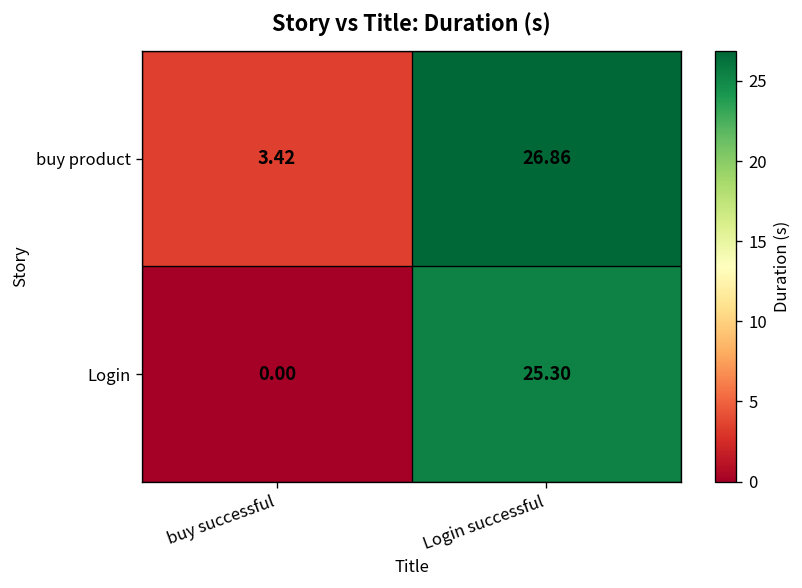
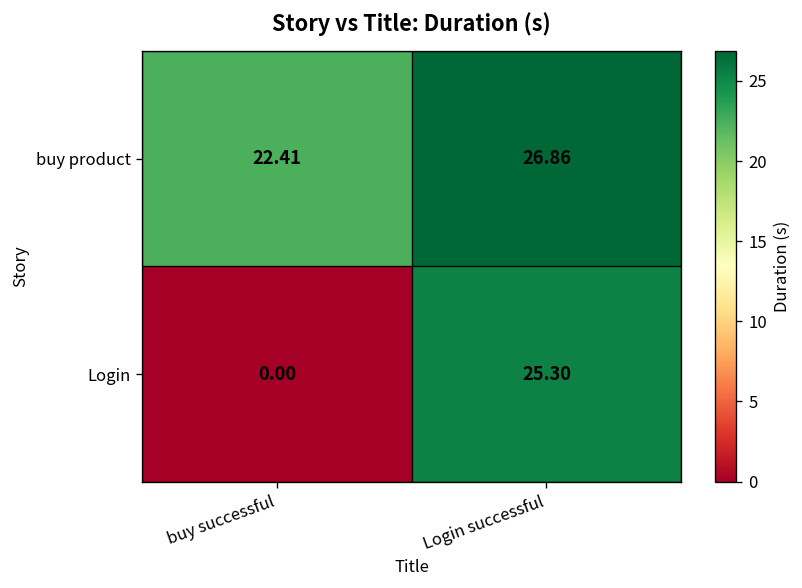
  {
    "buy product": {
-     "buy successful": 3.42,
+     "buy successful": 22.41,
      "Login successful": 26.86
    },
    "Login": {
      "buy successful": 0.00,
      "Login successful": 25.30
    }
  }
